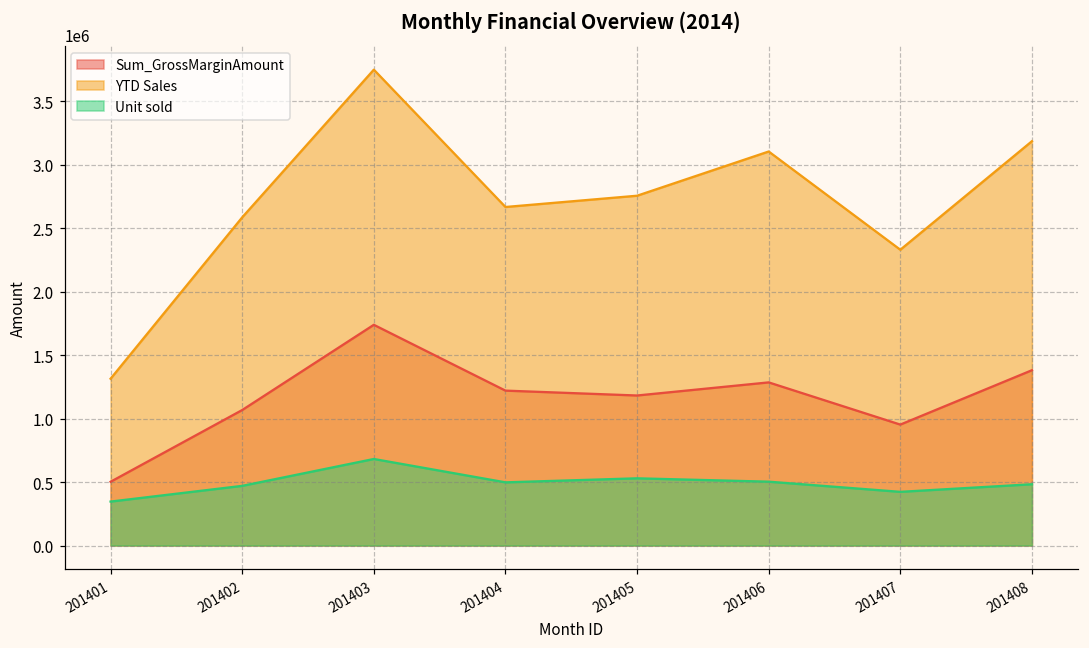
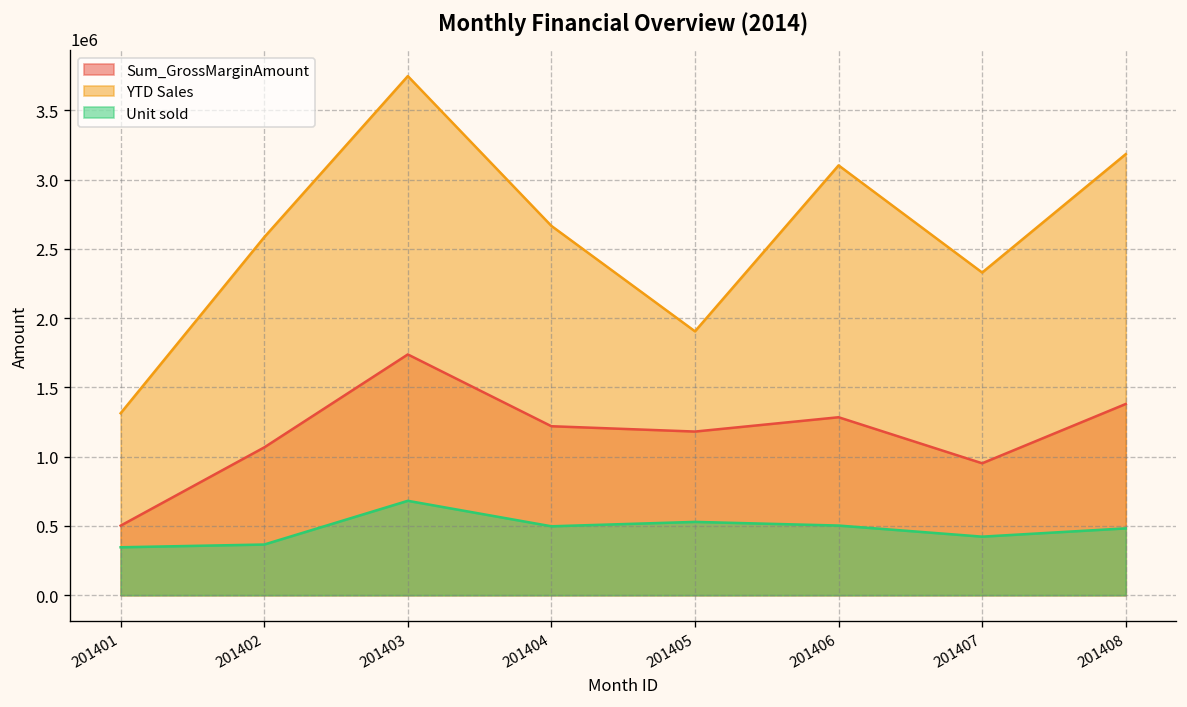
  {
    "Sum_GrossMarginAmount": {
      "201401": 500000,
      "201402": 1070000,
      "201403": 1740000,
      "201404": 1220000,
      "201405": 1180000,
      "201406": 1280000,
      "201407": 950000,
      "201408": 1380000
    },
    "YTD Sales": {
      "201401": 1310000,
      "201402": 2580000,
      "201403": 3750000,
      "201404": 2670000,
-     "201405": 2750000,
+     "201405": 1900000,
      "201406": 3100000,
      "201407": 2330000,
      "201408": 3180000
    },
    "Unit sold": {
      "201401": 350000,
-     "201402": 470000,
+     "201402": 370000,
      "201403": 680000,
      "201404": 500000,
      "201405": 530000,
      "201406": 500000,
      "201407": 420000,
      "201408": 480000
    }
  }
